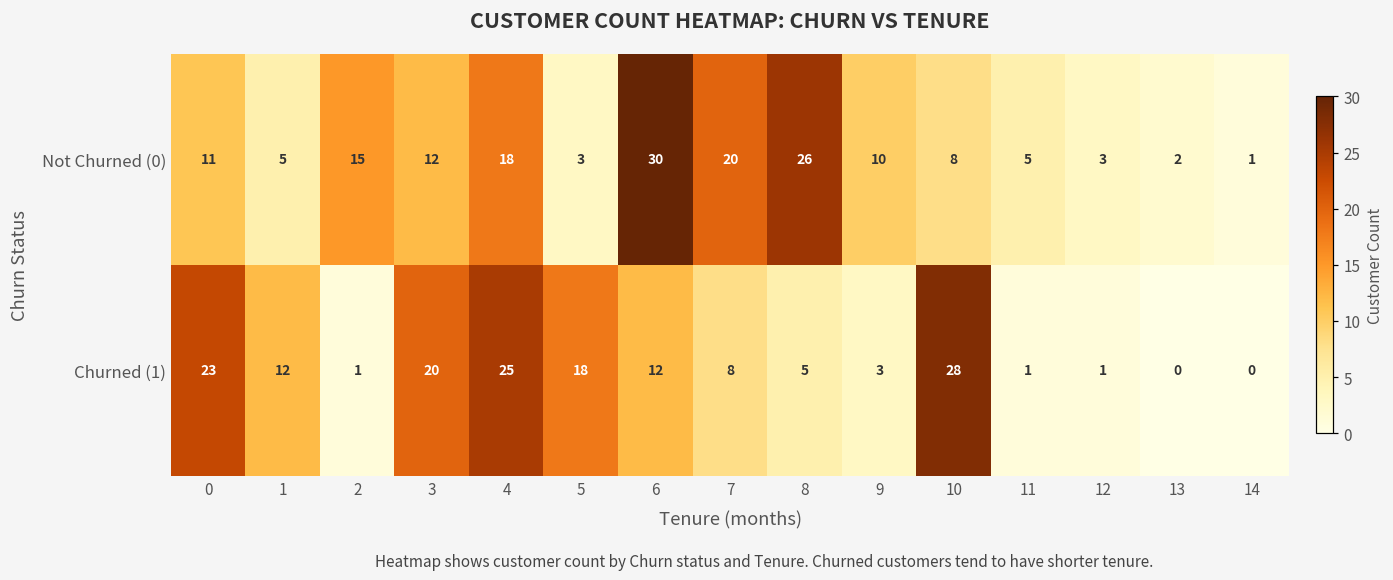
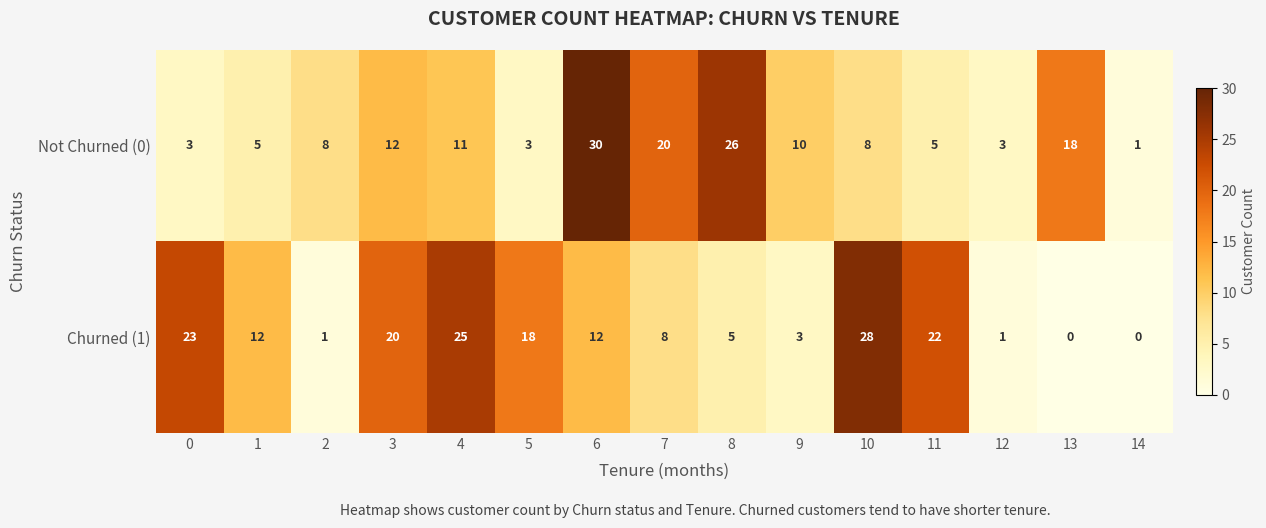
  {
    "Not Churned (0)": {
-     "0": 11,
+     "0": 3,
      "1": 5,
-     "2": 15,
+     "2": 8,
      "3": 12,
-     "4": 18,
+     "4": 11,
      "5": 3,
      "6": 30,
      "7": 20,
      "8": 26,
      "9": 10,
      "10": 8,
      "11": 5,
      "12": 3,
-     "13": 2,
+     "13": 18,
      "14": 1
    },
    "Churned (1)": {
      "0": 23,
      "1": 12,
      "2": 1,
      "3": 20,
      "4": 25,
      "5": 18,
      "6": 12,
      "7": 8,
      "8": 5,
      "9": 3,
      "10": 28,
-     "11": 1,
+     "11": 22,
      "12": 1,
      "13": 0,
      "14": 0
    }
  }
